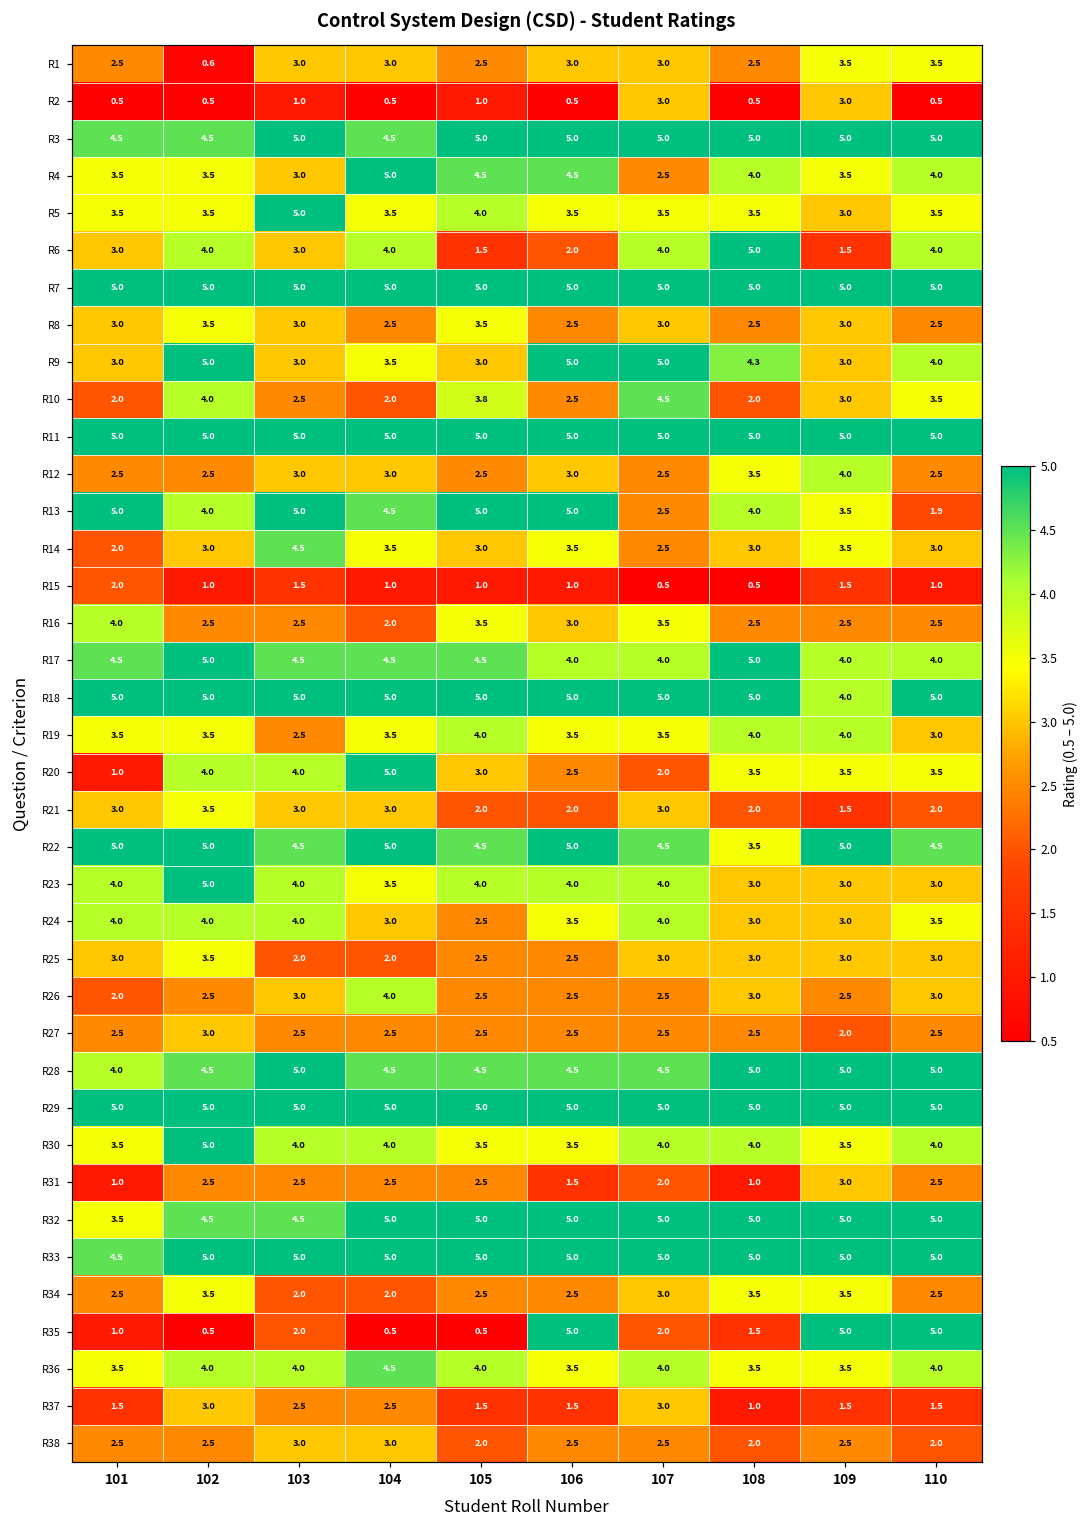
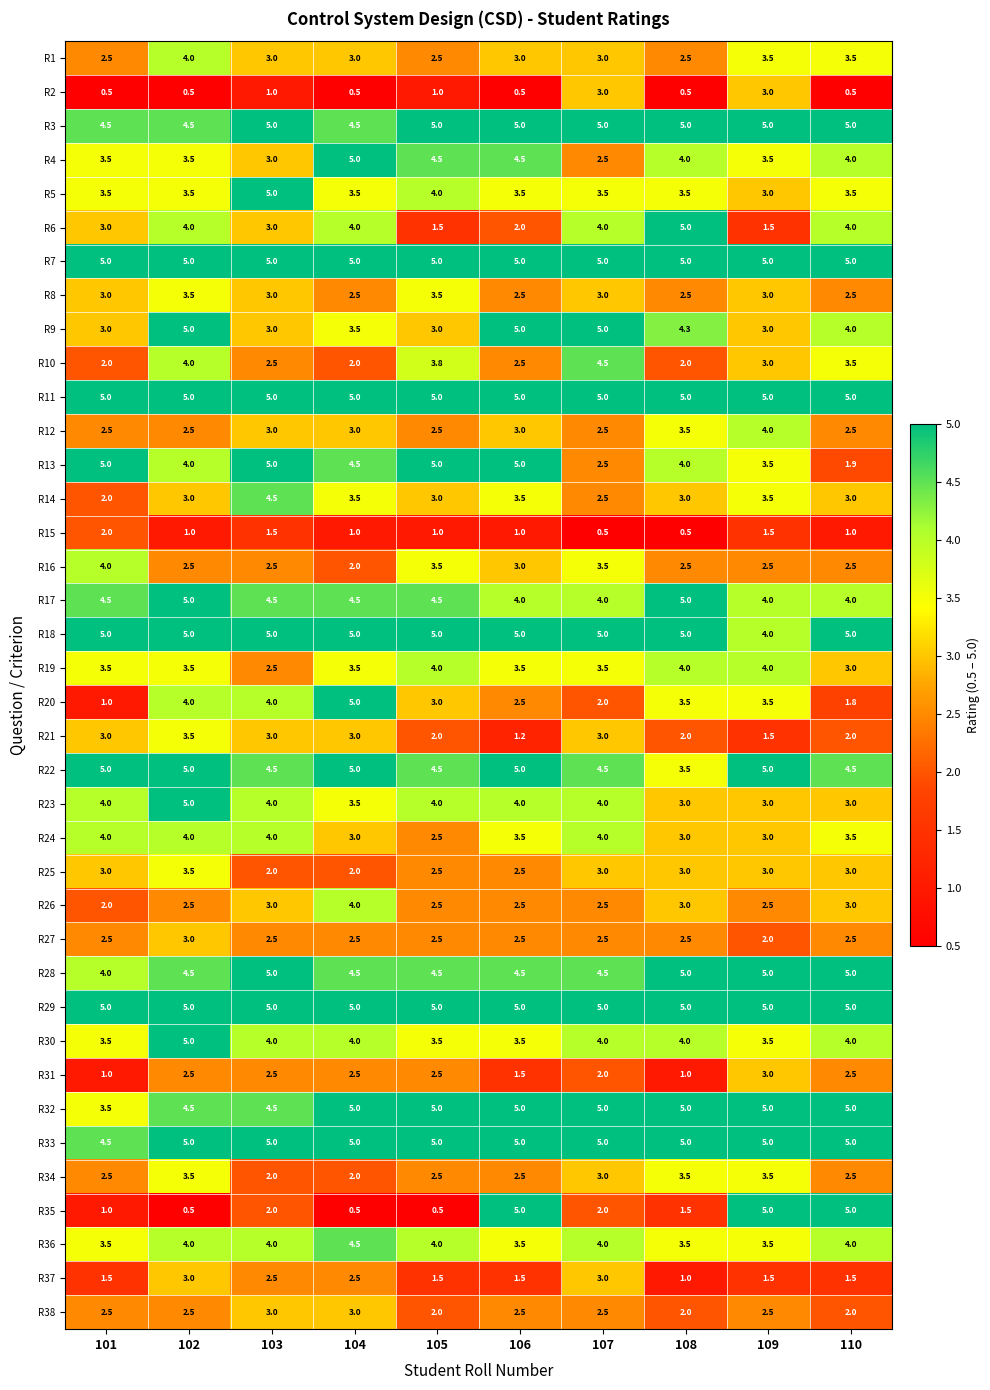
  {
    "R1": {
      "101": 2.5,
-     "102": 0.6,
+     "102": 4.0,
      "103": 3.0,
      "104": 3.0,
      "105": 2.5,
      "106": 3.0,
      "107": 3.0,
      "108": 2.5,
      "109": 3.5,
      "110": 3.5
    },
    "R20": {
      "101": 1.0,
      "102": 4.0,
      "103": 4.0,
      "104": 5.0,
      "105": 3.0,
      "106": 2.5,
      "107": 2.0,
      "108": 3.5,
      "109": 3.5,
-     "110": 3.5
+     "110": 1.8
    },
    "R21": {
      "101": 3.0,
      "102": 3.5,
      "103": 3.0,
      "104": 3.0,
      "105": 2.0,
-     "106": 2.0,
+     "106": 1.2,
      "107": 3.0,
      "108": 2.0,
      "109": 1.5,
      "110": 2.0
    }
  }
